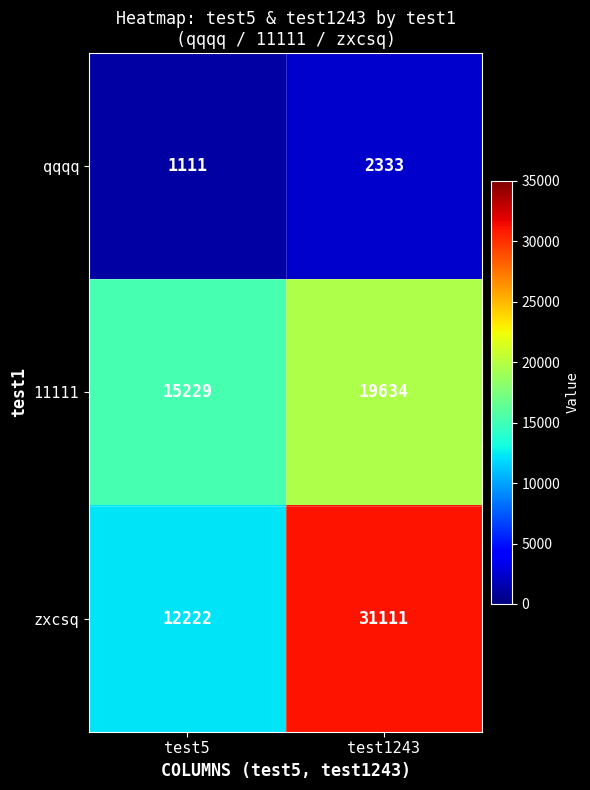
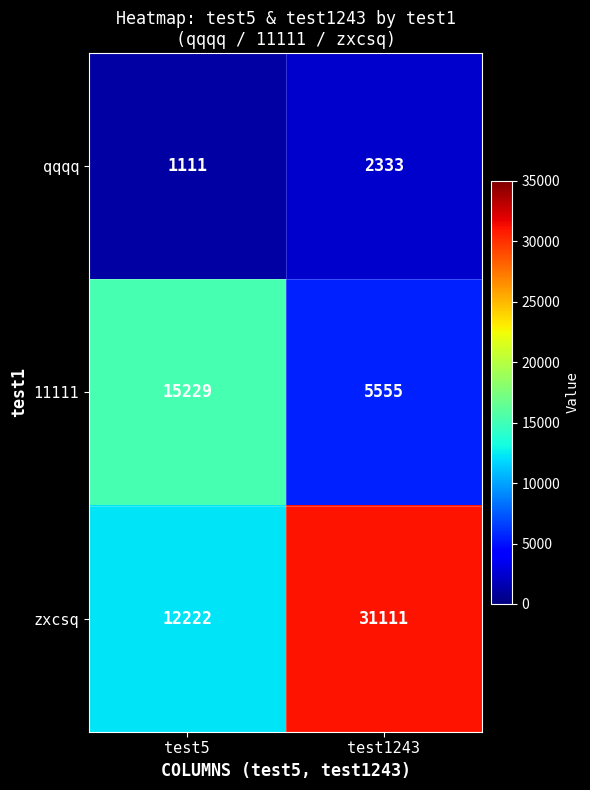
  {
    "qqqq": {
      "test5": 1111,
      "test1243": 2333
    },
    "11111": {
      "test5": 15229,
-     "test1243": 19634
+     "test1243": 5555
    },
    "zxcsq": {
      "test5": 12222,
      "test1243": 31111
    }
  }
